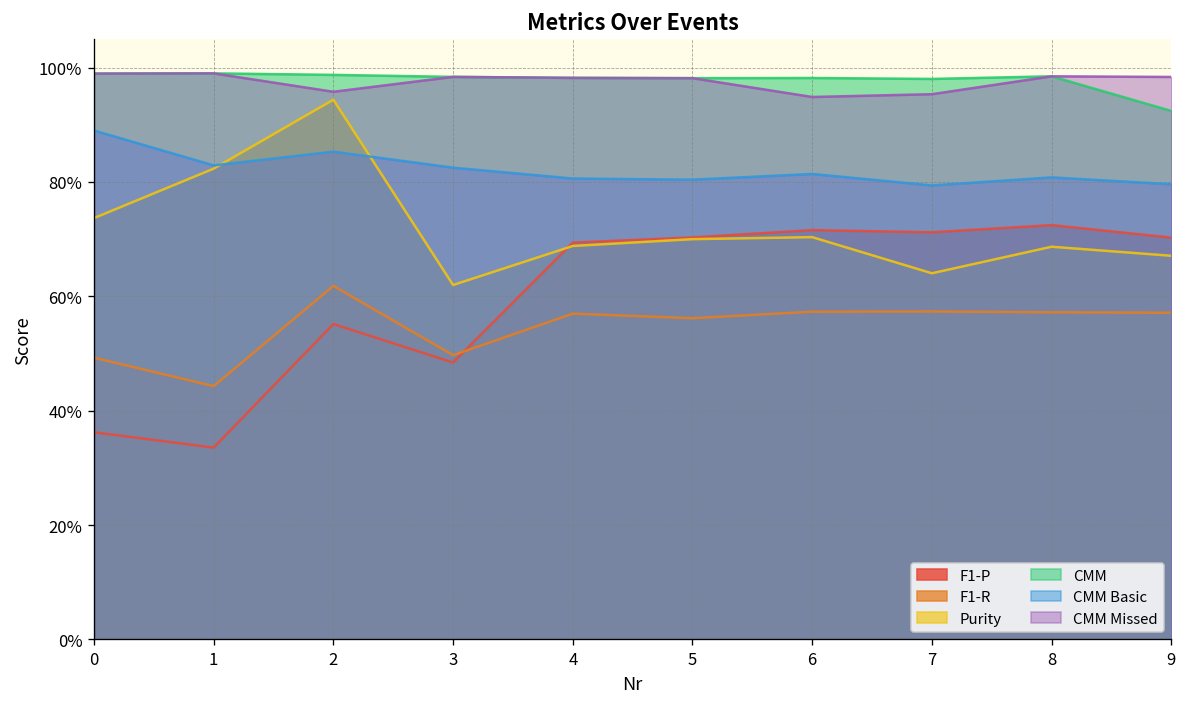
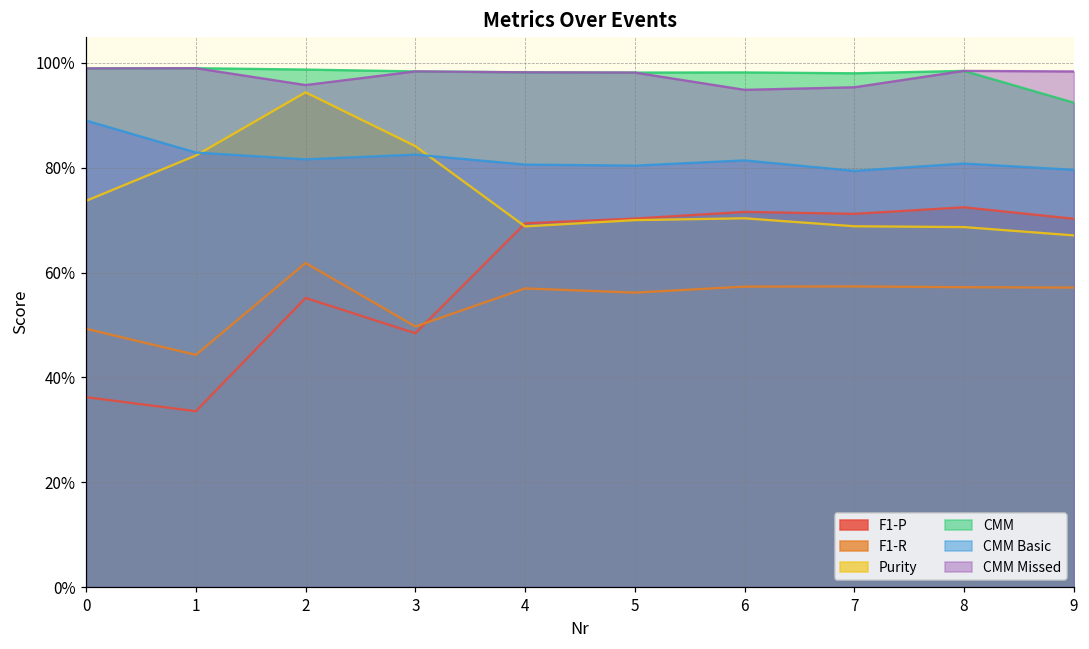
  {
    "Purity": {
      "0": "74%",
      "1": "82%",
      "2": "94%",
-     "3": "62%",
+     "3": "84%",
      "4": "69%",
      "6": "70%",
-     "7": "64%",
+     "7": "69%",
      "8": "69%",
      "9": "67%"
    },
    "CMM": {
      "2": "99%",
      "6": "98%",
      "7": "98%",
      "9": "92%"
    },
    "CMM Basic": {
      "0": "89%",
      "1": "83%",
-     "2": "85%",
+     "2": "82%",
      "3": "83%",
      "4": "81%",
      "5": "80%",
      "6": "81%",
      "7": "79%",
      "8": "81%",
      "9": "80%"
    },
    "CMM Missed": {
      "2": "96%",
      "6": "95%",
      "7": "95%",
      "9": "98%"
    }
  }
